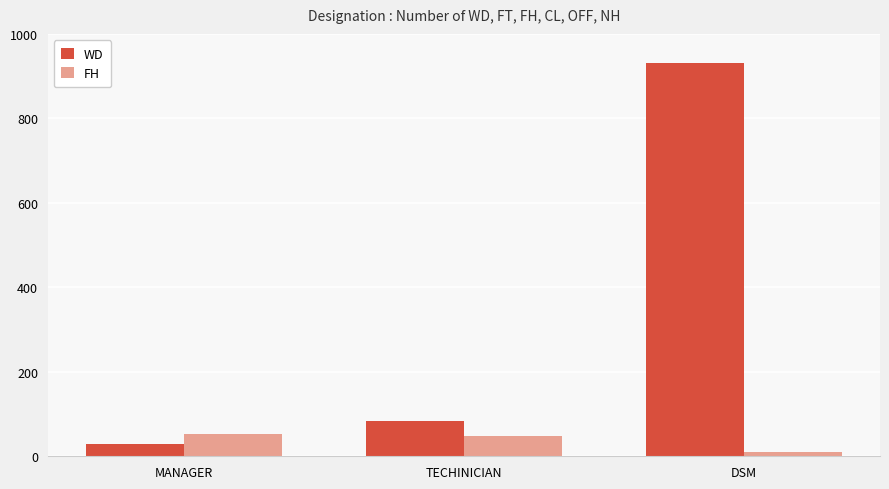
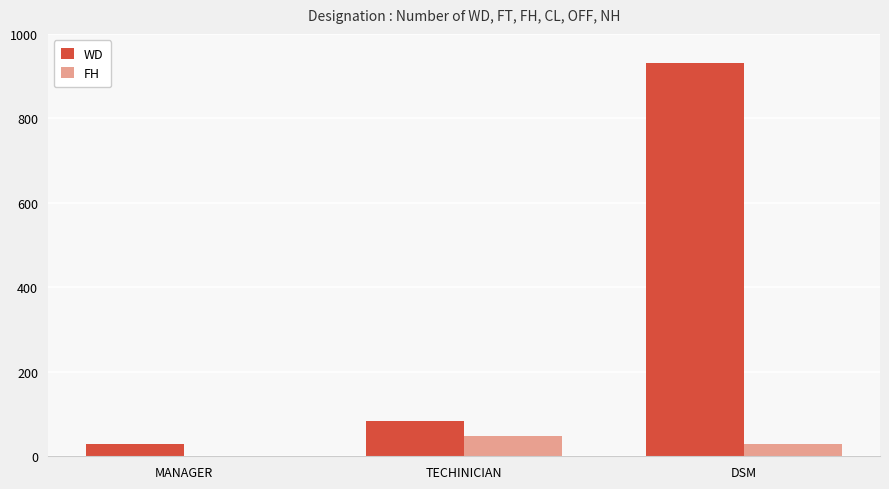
  {
    "WD": {
      "MANAGER": 30,
      "TECHINICIAN": 80,
      "DSM": 930
    },
    "FH": {
-     "MANAGER": 50,
+     "MANAGER": 0,
      "TECHINICIAN": 50,
-     "DSM": 10
+     "DSM": 30
    }
  }
